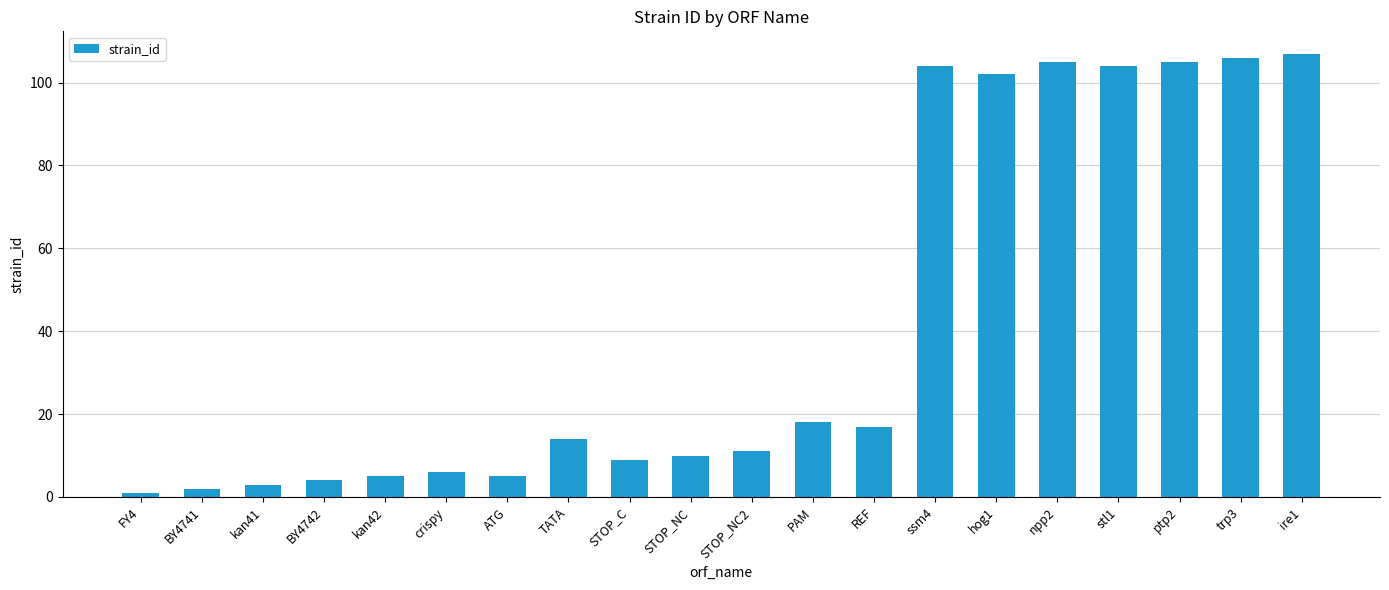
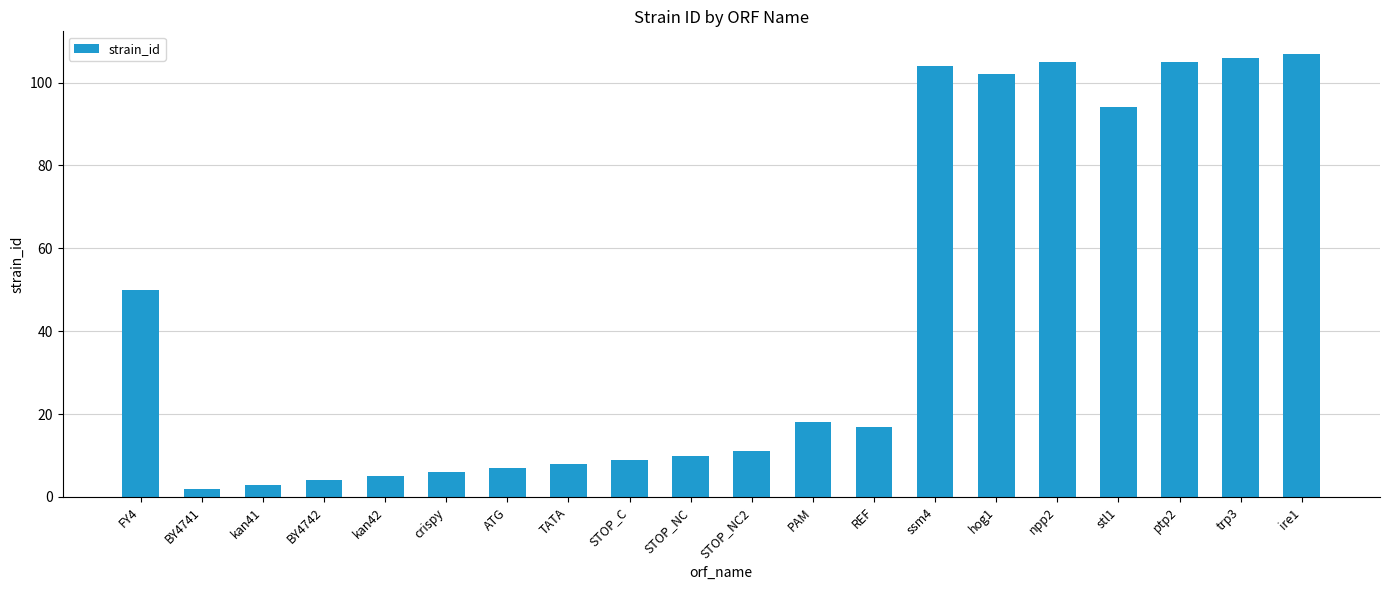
  {
-   "FY4": 1,
+   "FY4": 50,
    "BY4741": 2,
    "kan41": 3,
    "BY4742": 4,
    "kan42": 5,
    "crispy": 6,
-   "ATG": 5,
-   "TATA": 14,
+   "ATG": 7,
+   "TATA": 8,
    "STOP_C": 9,
    "STOP_NC": 10,
    "STOP_NC2": 11,
    "PAM": 18,
    "REF": 17,
    "ssm4": 104,
    "hog1": 102,
    "npp2": 105,
-   "stl1": 104,
+   "stl1": 94,
    "ptp2": 105,
    "trp3": 106,
    "ire1": 107
  }
